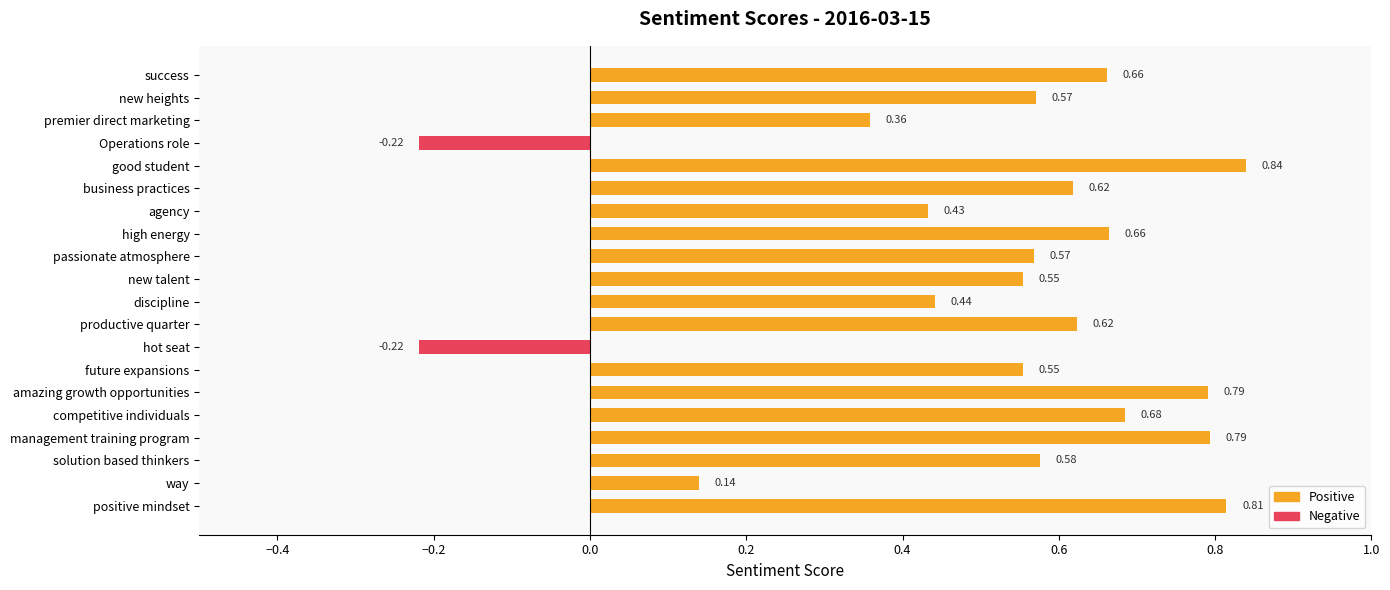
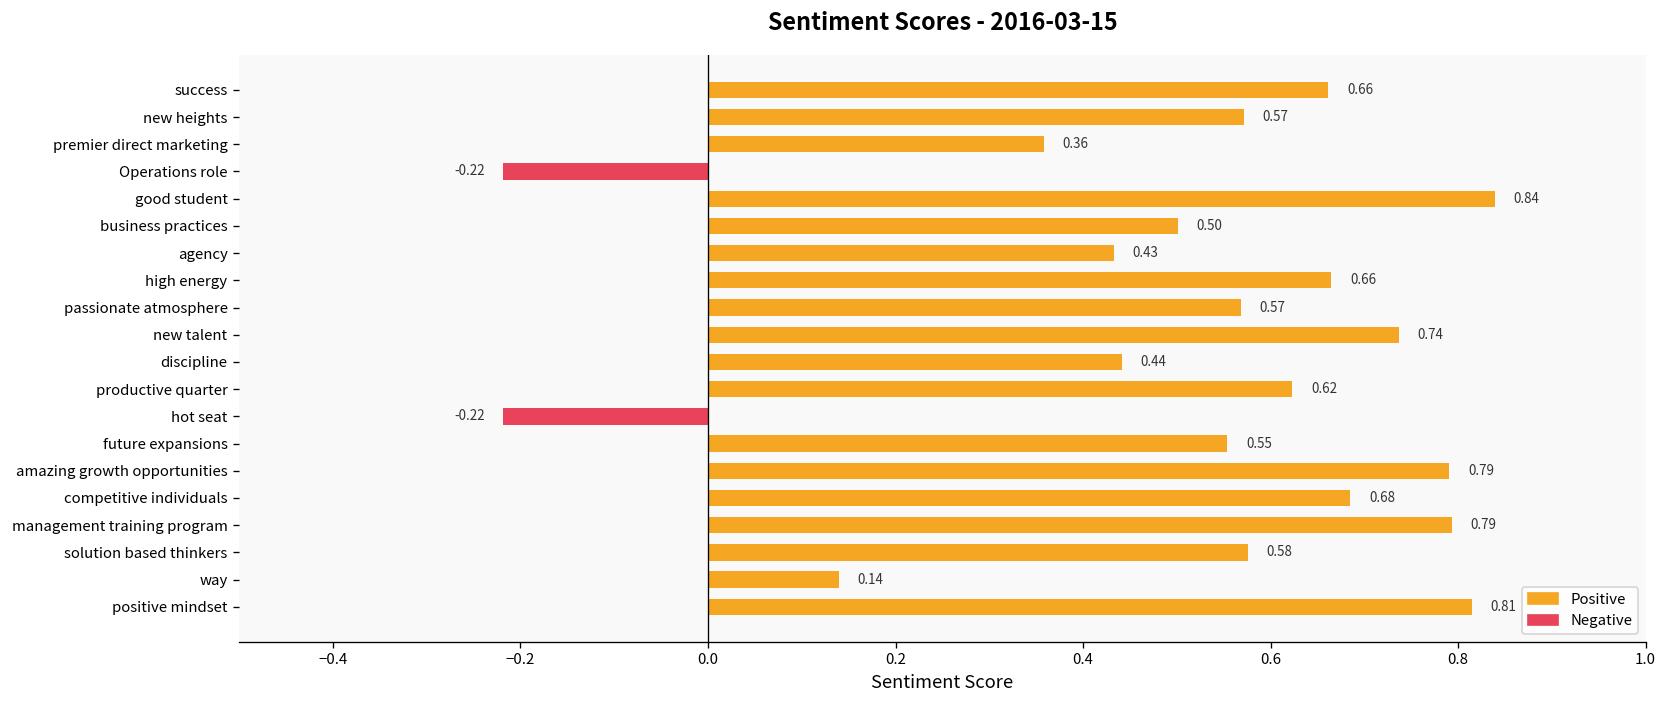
  {
    "success": 0.66,
    "new heights": 0.57,
    "premier direct marketing": 0.36,
    "Operations role": -0.22,
    "good student": 0.84,
-   "business practices": 0.62,
+   "business practices": 0.50,
    "agency": 0.43,
    "high energy": 0.66,
    "passionate atmosphere": 0.57,
-   "new talent": 0.55,
+   "new talent": 0.74,
    "discipline": 0.44,
    "productive quarter": 0.62,
    "hot seat": -0.22,
    "future expansions": 0.55,
    "amazing growth opportunities": 0.79,
    "competitive individuals": 0.68,
    "management training program": 0.79,
    "solution based thinkers": 0.58,
    "way": 0.14,
    "positive mindset": 0.81
  }
